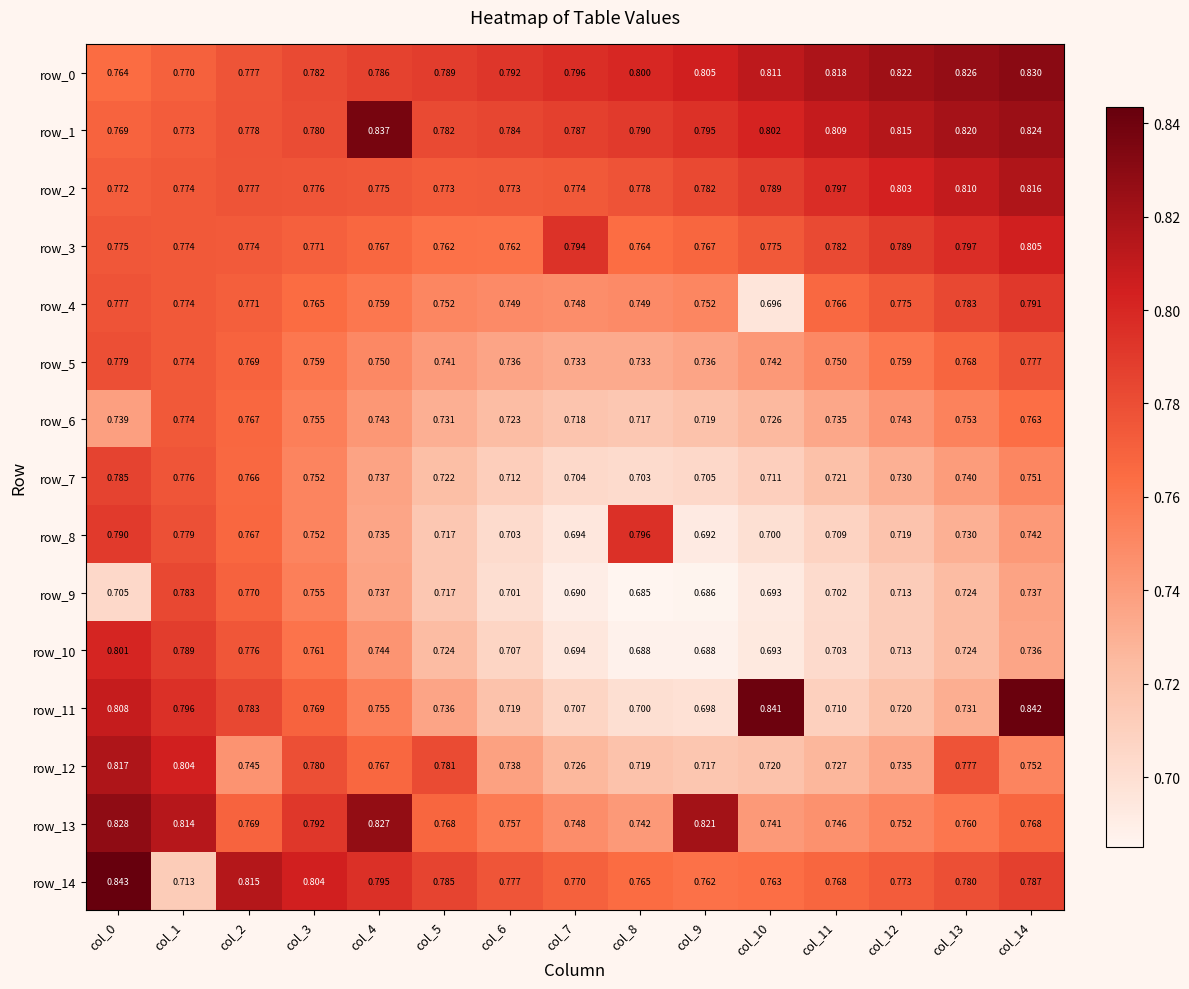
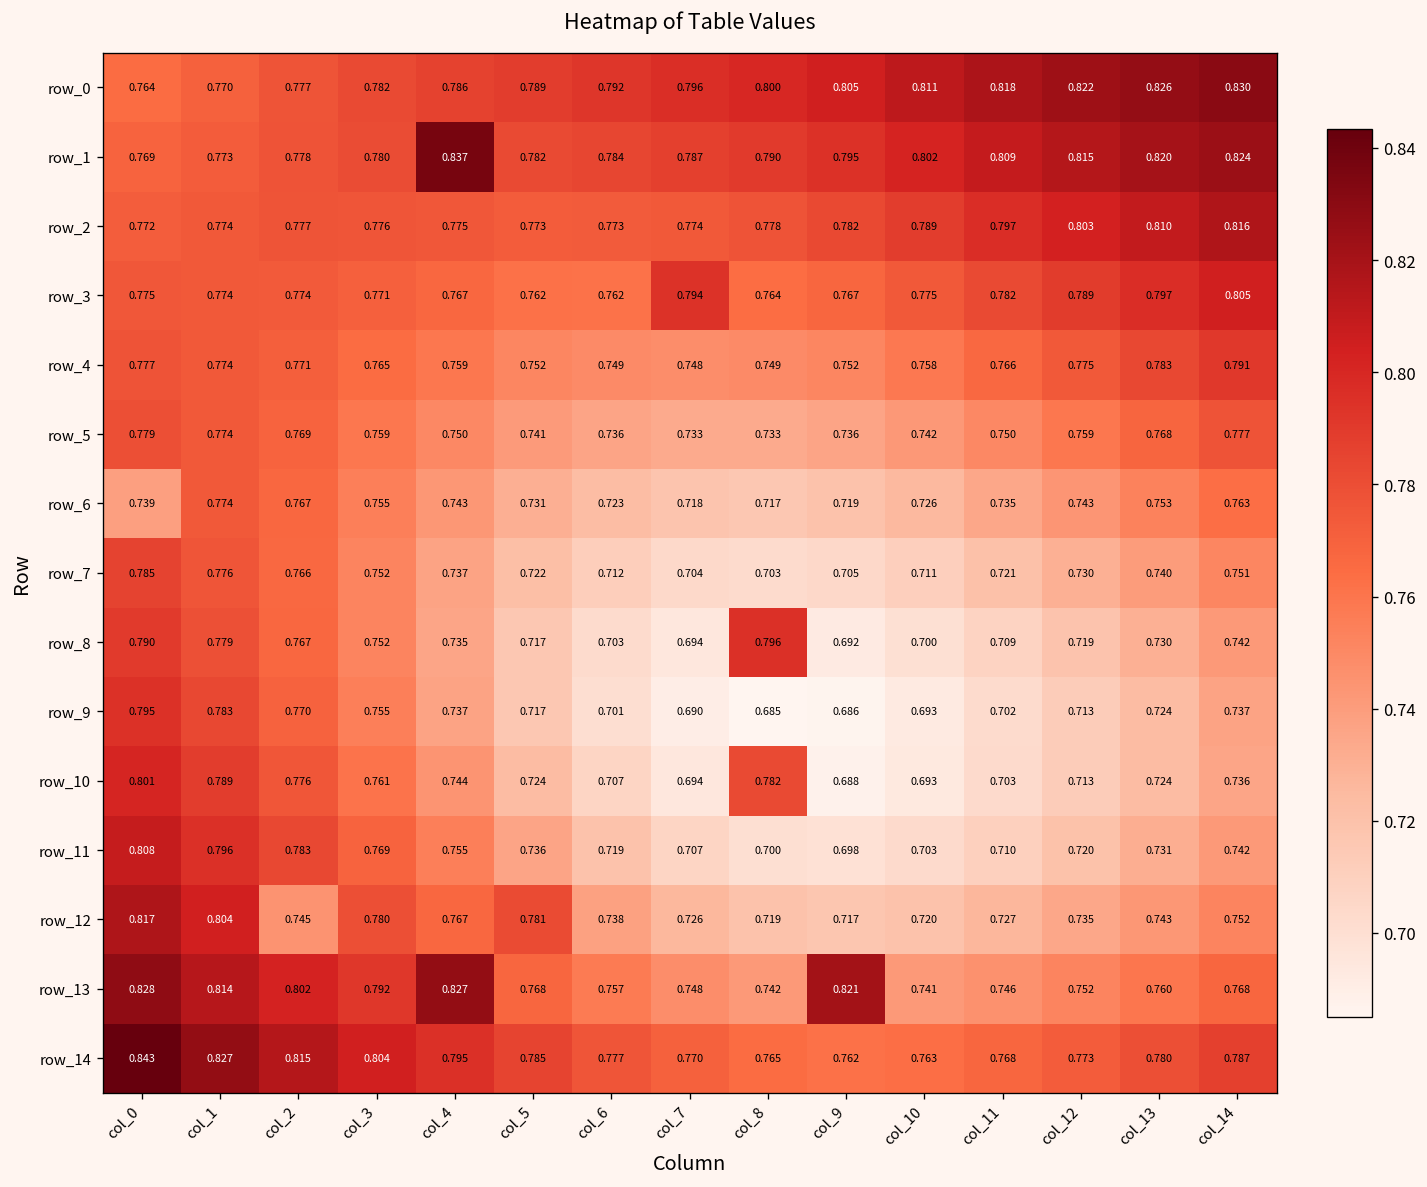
  {
    "row_4": {
      "col_0": 0.777,
      "col_1": 0.774,
      "col_2": 0.771,
      "col_3": 0.765,
      "col_4": 0.759,
      "col_5": 0.752,
      "col_6": 0.749,
      "col_7": 0.748,
      "col_8": 0.749,
      "col_9": 0.752,
-     "col_10": 0.696,
+     "col_10": 0.758,
      "col_11": 0.766,
      "col_12": 0.775,
      "col_13": 0.783,
      "col_14": 0.791
    },
    "row_9": {
-     "col_0": 0.705,
+     "col_0": 0.795,
      "col_1": 0.783,
      "col_2": 0.770,
      "col_3": 0.755,
      "col_4": 0.737,
      "col_5": 0.717,
      "col_6": 0.701,
      "col_7": 0.690,
      "col_8": 0.685,
      "col_9": 0.686,
      "col_10": 0.693,
      "col_11": 0.702,
      "col_12": 0.713,
      "col_13": 0.724,
      "col_14": 0.737
    },
    "row_10": {
      "col_0": 0.801,
      "col_1": 0.789,
      "col_2": 0.776,
      "col_3": 0.761,
      "col_4": 0.744,
      "col_5": 0.724,
      "col_6": 0.707,
      "col_7": 0.694,
-     "col_8": 0.688,
+     "col_8": 0.782,
      "col_9": 0.688,
      "col_10": 0.693,
      "col_11": 0.703,
      "col_12": 0.713,
      "col_13": 0.724,
      "col_14": 0.736
    },
    "row_11": {
      "col_0": 0.808,
      "col_1": 0.796,
      "col_2": 0.783,
      "col_3": 0.769,
      "col_4": 0.755,
      "col_5": 0.736,
      "col_6": 0.719,
      "col_7": 0.707,
      "col_8": 0.700,
      "col_9": 0.698,
-     "col_10": 0.841,
+     "col_10": 0.703,
      "col_11": 0.710,
      "col_12": 0.720,
      "col_13": 0.731,
-     "col_14": 0.842
+     "col_14": 0.742
    },
    "row_12": {
      "col_0": 0.817,
      "col_1": 0.804,
      "col_2": 0.745,
      "col_3": 0.780,
      "col_4": 0.767,
      "col_5": 0.781,
      "col_6": 0.738,
      "col_7": 0.726,
      "col_8": 0.719,
      "col_9": 0.717,
      "col_10": 0.720,
      "col_11": 0.727,
      "col_12": 0.735,
-     "col_13": 0.777,
+     "col_13": 0.743,
      "col_14": 0.752
    },
    "row_13": {
      "col_0": 0.828,
      "col_1": 0.814,
-     "col_2": 0.769,
+     "col_2": 0.802,
      "col_3": 0.792,
      "col_4": 0.827,
      "col_5": 0.768,
      "col_6": 0.757,
      "col_7": 0.748,
      "col_8": 0.742,
      "col_9": 0.821,
      "col_10": 0.741,
      "col_11": 0.746,
      "col_12": 0.752,
      "col_13": 0.760,
      "col_14": 0.768
    },
    "row_14": {
      "col_0": 0.843,
-     "col_1": 0.713,
+     "col_1": 0.827,
      "col_2": 0.815,
      "col_3": 0.804,
      "col_4": 0.795,
      "col_5": 0.785,
      "col_6": 0.777,
      "col_7": 0.770,
      "col_8": 0.765,
      "col_9": 0.762,
      "col_10": 0.763,
      "col_11": 0.768,
      "col_12": 0.773,
      "col_13": 0.780,
      "col_14": 0.787
    }
  }
